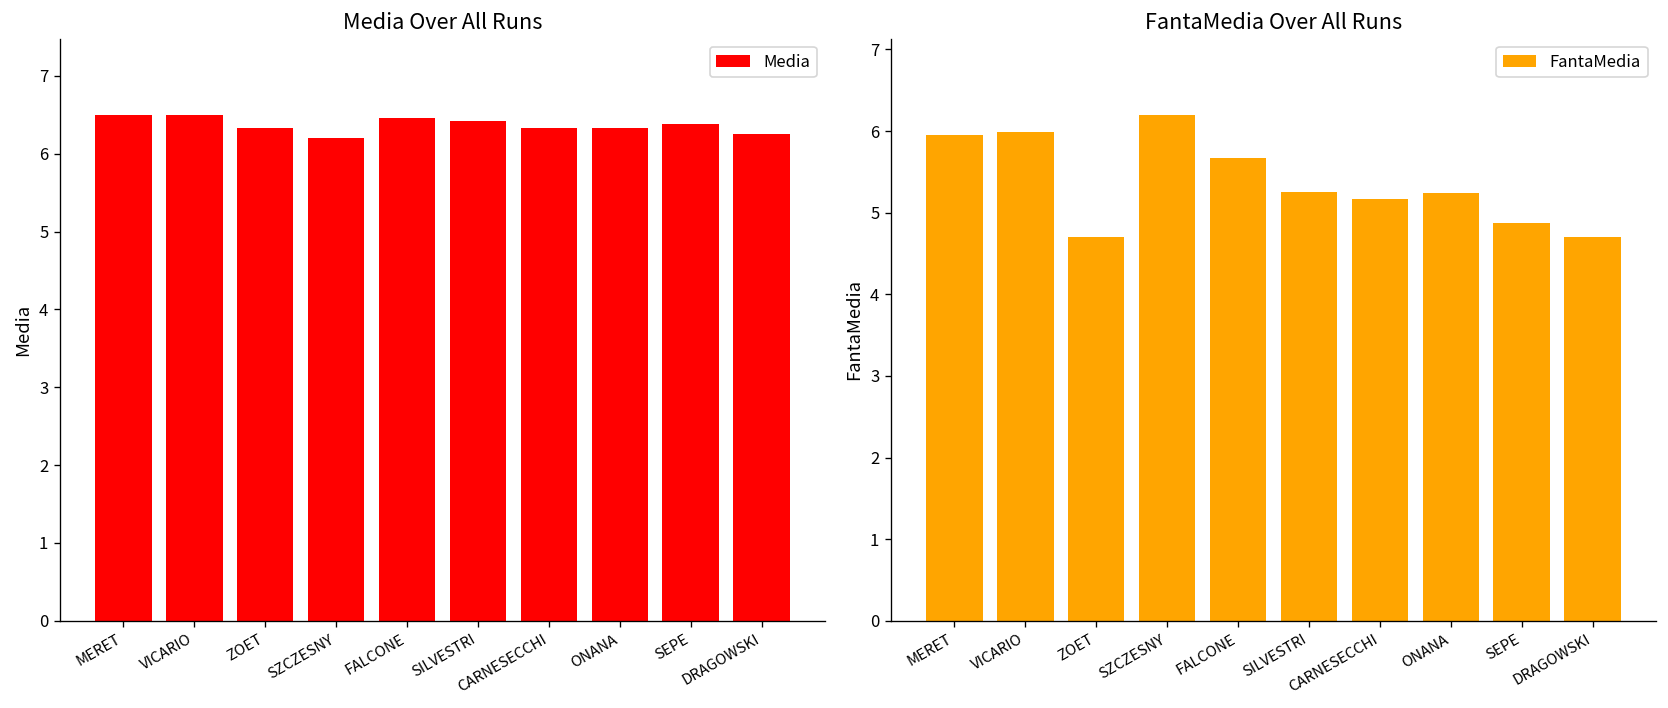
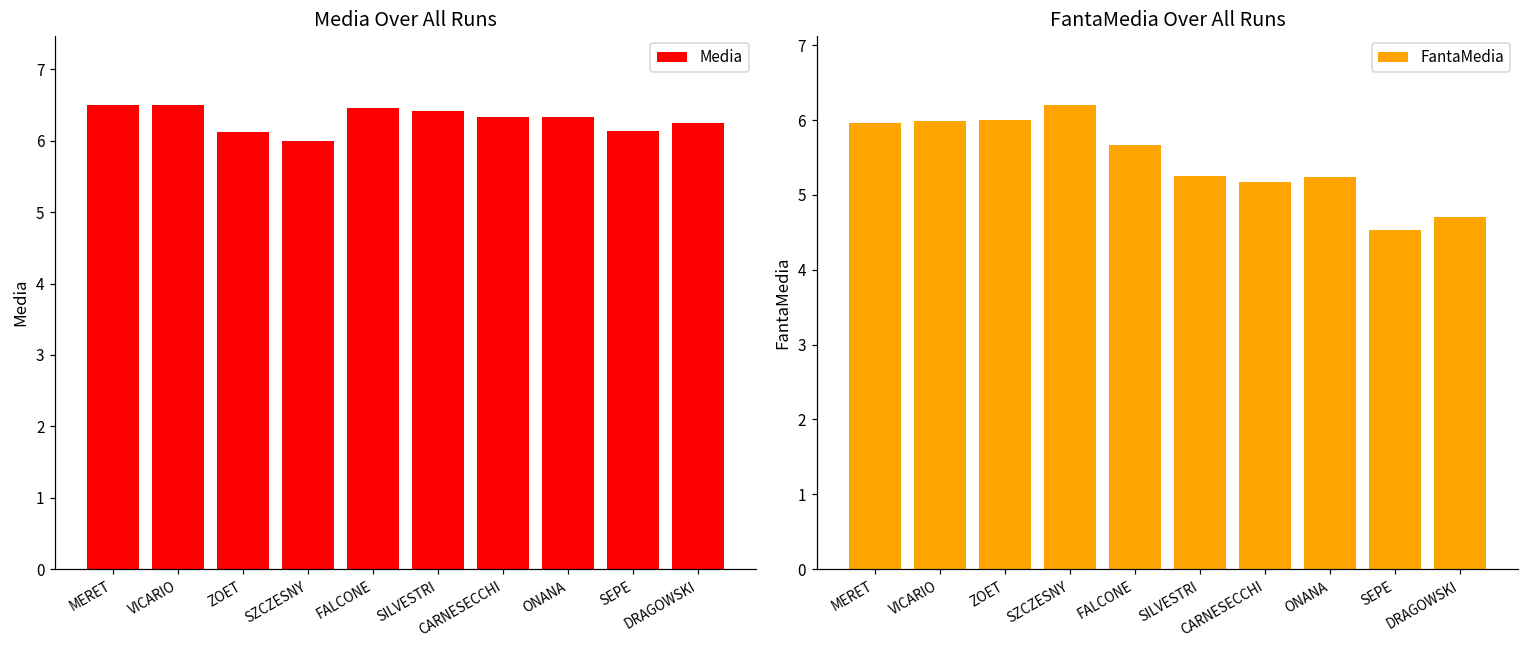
  {
    "Media Over All Runs": {
      "MERET": 6.5,
      "VICARIO": 6.5,
-     "ZOET": 6.3,
-     "SZCZESNY": 6.2,
+     "ZOET": 6.1,
+     "SZCZESNY": 6.0,
      "FALCONE": 6.5,
      "SILVESTRI": 6.4,
      "CARNESECCHI": 6.3,
      "ONANA": 6.3,
-     "SEPE": 6.4,
+     "SEPE": 6.1,
      "DRAGOWSKI": 6.3
    },
    "FantaMedia Over All Runs": {
      "MERET": 6.0,
      "VICARIO": 6.0,
-     "ZOET": 4.7,
+     "ZOET": 6.0,
      "SZCZESNY": 6.2,
      "FALCONE": 5.7,
      "SILVESTRI": 5.3,
      "CARNESECCHI": 5.2,
      "ONANA": 5.2,
-     "SEPE": 4.9,
+     "SEPE": 4.5,
      "DRAGOWSKI": 4.7
    }
  }
